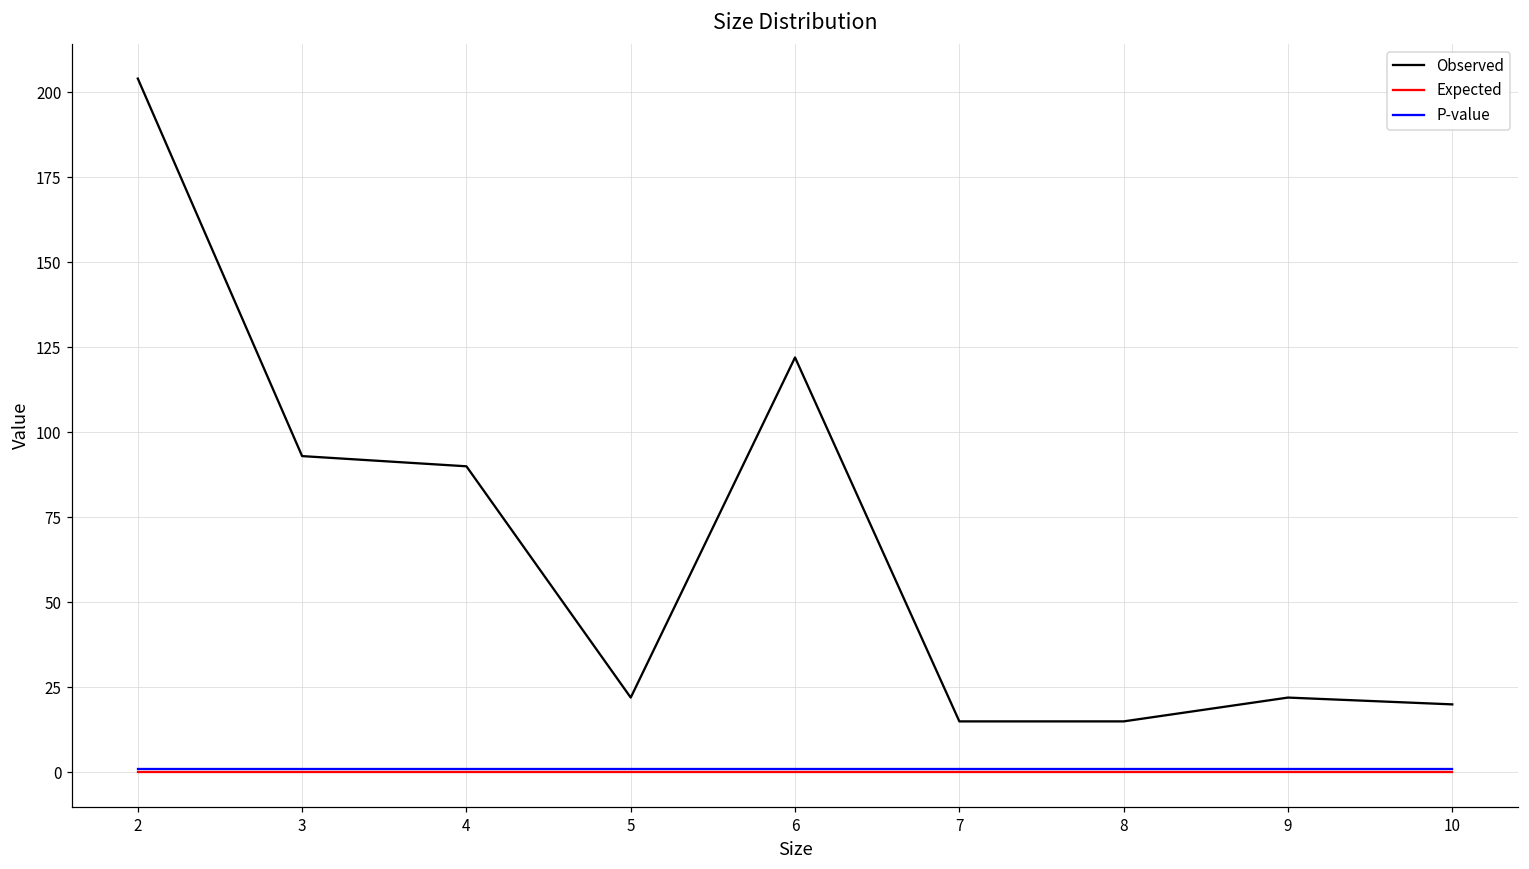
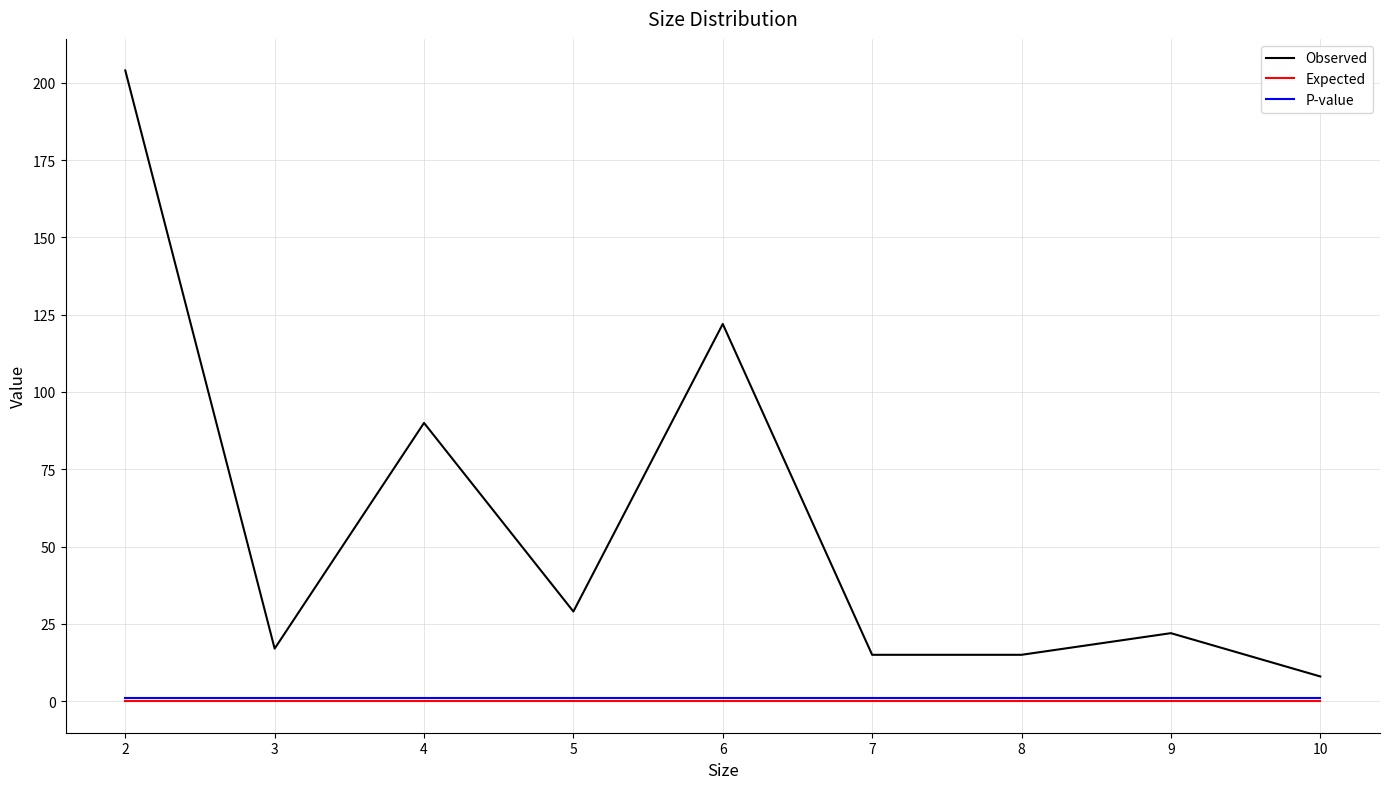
  {
    "Observed": {
      "2": 204,
-     "3": 93,
+     "3": 17,
      "4": 90,
-     "5": 22,
+     "5": 29,
      "6": 122,
      "7": 15,
      "8": 15,
      "9": 22,
-     "10": 20
+     "10": 8
    },
    "Expected": {
      "2": 0,
      "3": 0,
      "4": 0,
      "5": 0,
      "6": 0,
      "7": 0,
      "8": 0,
      "9": 0,
      "10": 0
    },
    "P-value": {
      "2": 1,
      "3": 1,
      "4": 1,
      "5": 1,
      "6": 1,
      "7": 1,
      "8": 1,
      "9": 1,
      "10": 1
    }
  }
